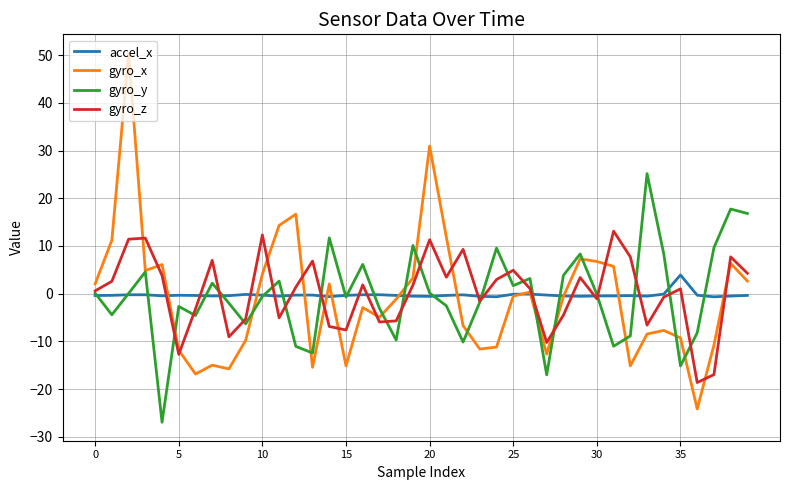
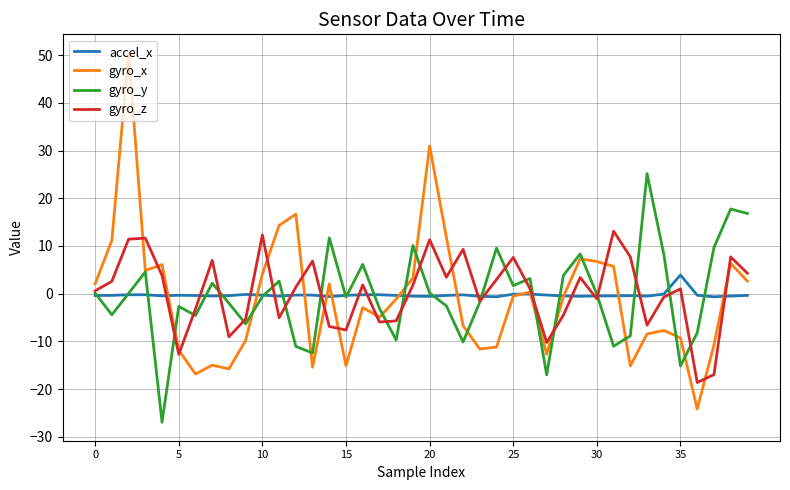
  {
    "accel_x": {
      "5": 0,
      "20": -1,
      "35": 4
    },
    "gyro_x": {
      "0": 2,
      "5": -12,
      "10": 4,
      "15": -15,
      "20": 31,
      "30": 7,
      "35": -9
    },
    "gyro_y": {
      "5": -3,
      "20": 0,
      "25": 2,
      "35": -15
    },
    "gyro_z": {
      "5": -13,
      "10": 12,
      "15": -8,
      "20": 11,
-     "25": 5,
+     "25": 8,
      "30": -1,
      "35": 1
    }
  }
